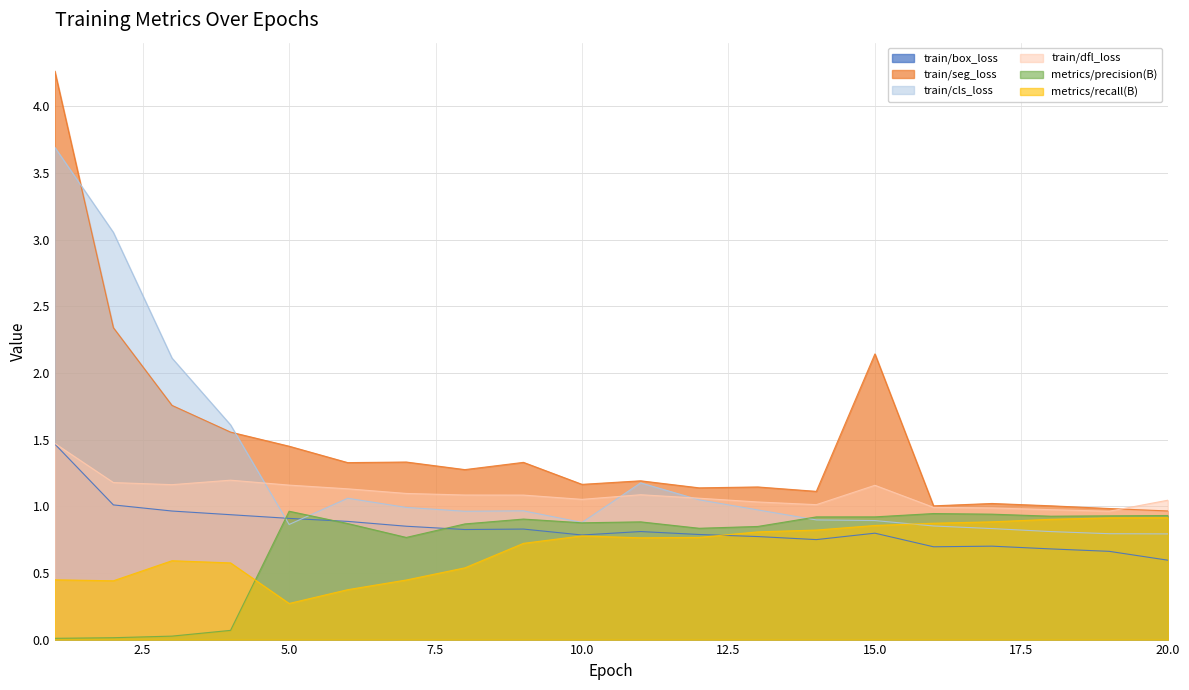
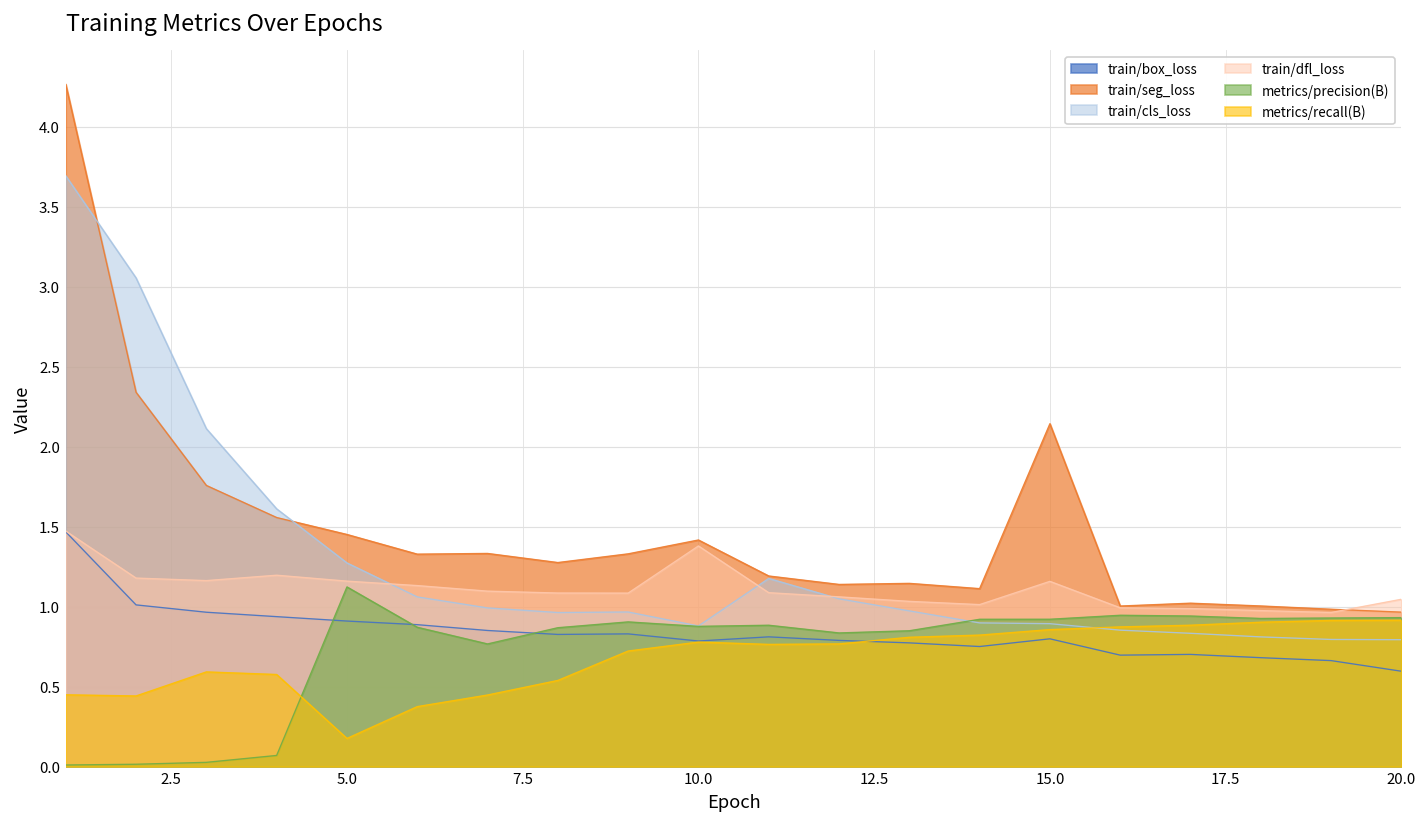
  {
    "train/box_loss": {
      "5.0": 0.91,
      "15.0": 0.80,
      "20.0": 0.60
    },
    "train/seg_loss": {
      "5.0": 1.45,
-     "10.0": 1.16,
+     "10.0": 1.42,
      "15.0": 2.14,
      "20.0": 0.96
    },
    "train/cls_loss": {
-     "5.0": 0.86,
+     "5.0": 1.27,
      "15.0": 0.89,
      "20.0": 0.79
    },
    "train/dfl_loss": {
      "5.0": 1.16,
-     "10.0": 1.05,
+     "10.0": 1.38,
      "15.0": 1.16,
      "20.0": 1.05
    },
    "metrics/precision(B)": {
-     "5.0": 0.96,
+     "5.0": 1.12,
      "15.0": 0.92
    },
    "metrics/recall(B)": {
-     "5.0": 0.27,
+     "5.0": 0.18,
      "15.0": 0.86
    }
  }
